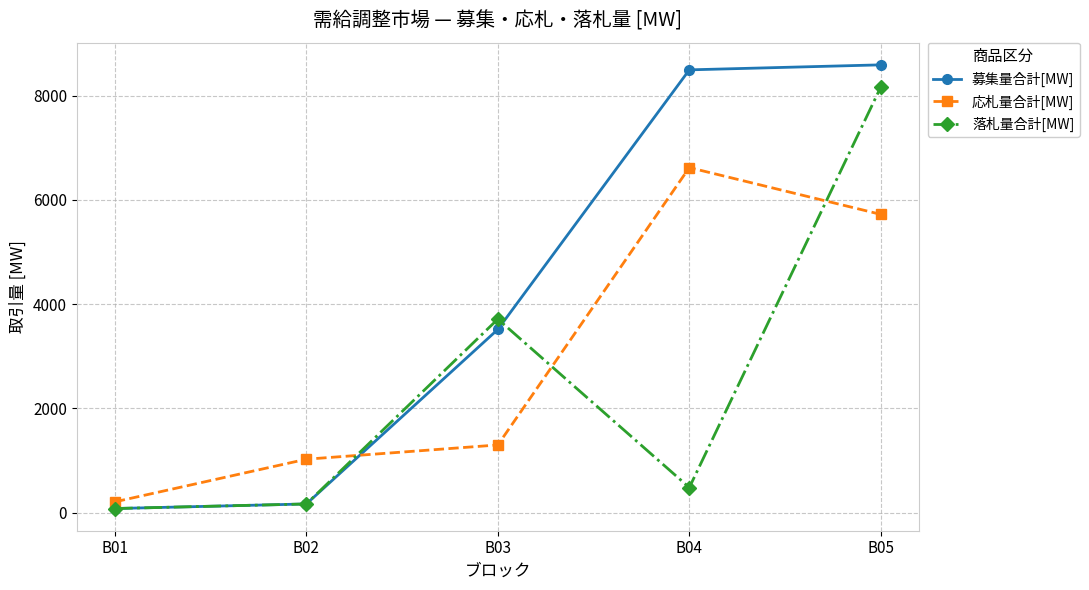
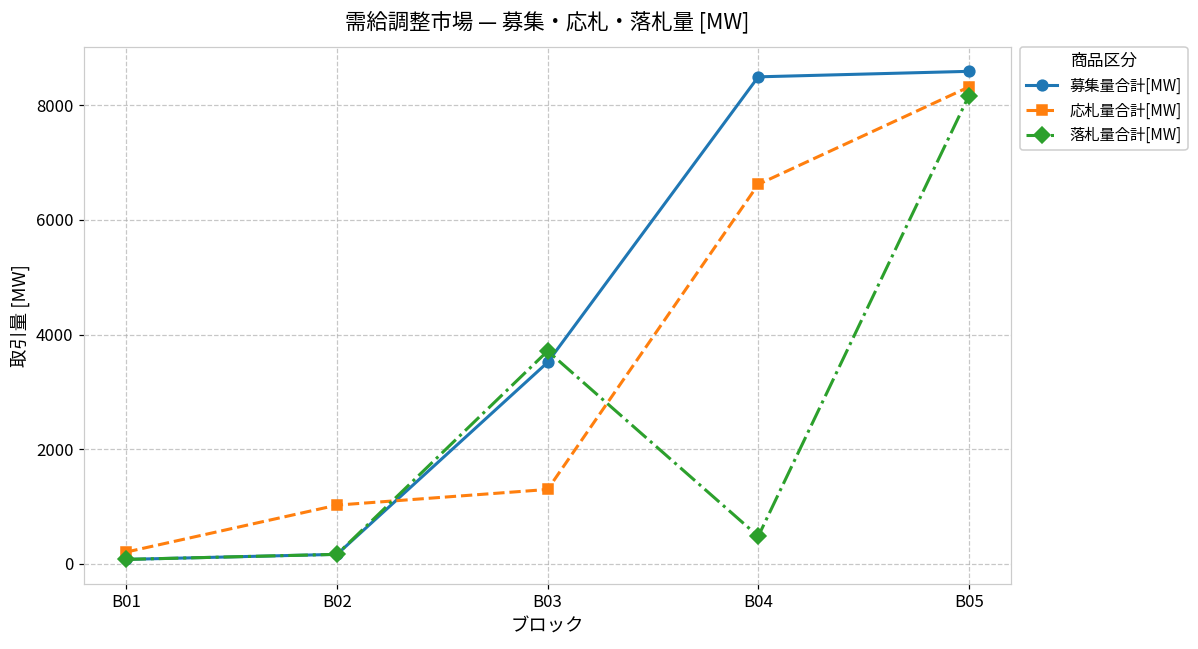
  {
    "募集量合計[MW]": {
      "B03": 3500,
      "B04": 8500,
      "B05": 8600
    },
    "応札量合計[MW]": {
      "B01": 200,
      "B02": 1000,
      "B03": 1300,
      "B04": 6600,
-     "B05": 5700
+     "B05": 8300
    },
    "落札量合計[MW]": {
      "B03": 3700,
      "B04": 500,
      "B05": 8200
    }
  }
